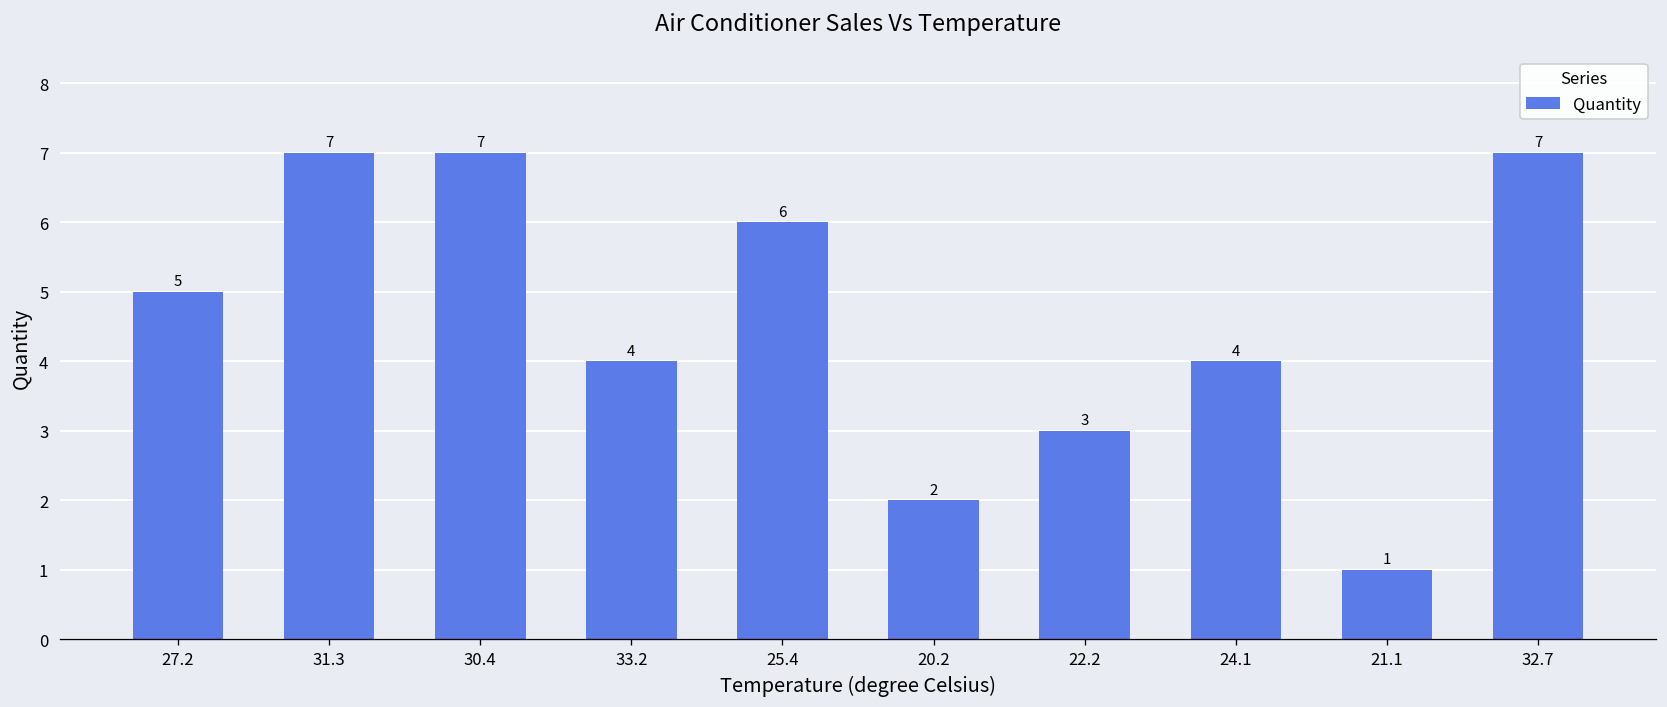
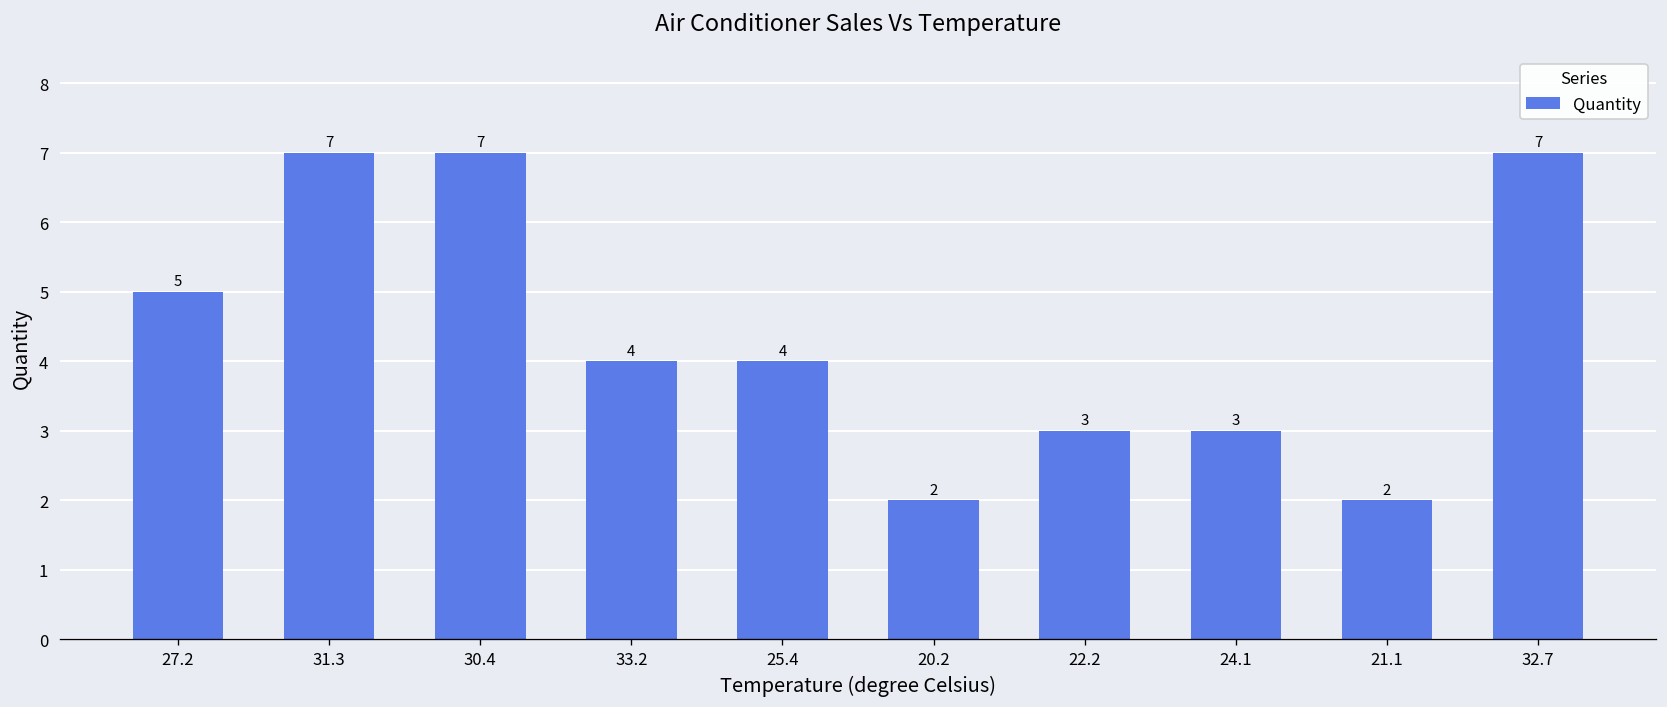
  {
    "27.2": 5,
    "31.3": 7,
    "30.4": 7,
    "33.2": 4,
-   "25.4": 6,
+   "25.4": 4,
    "20.2": 2,
    "22.2": 3,
-   "24.1": 4,
-   "21.1": 1,
+   "24.1": 3,
+   "21.1": 2,
    "32.7": 7
  }
